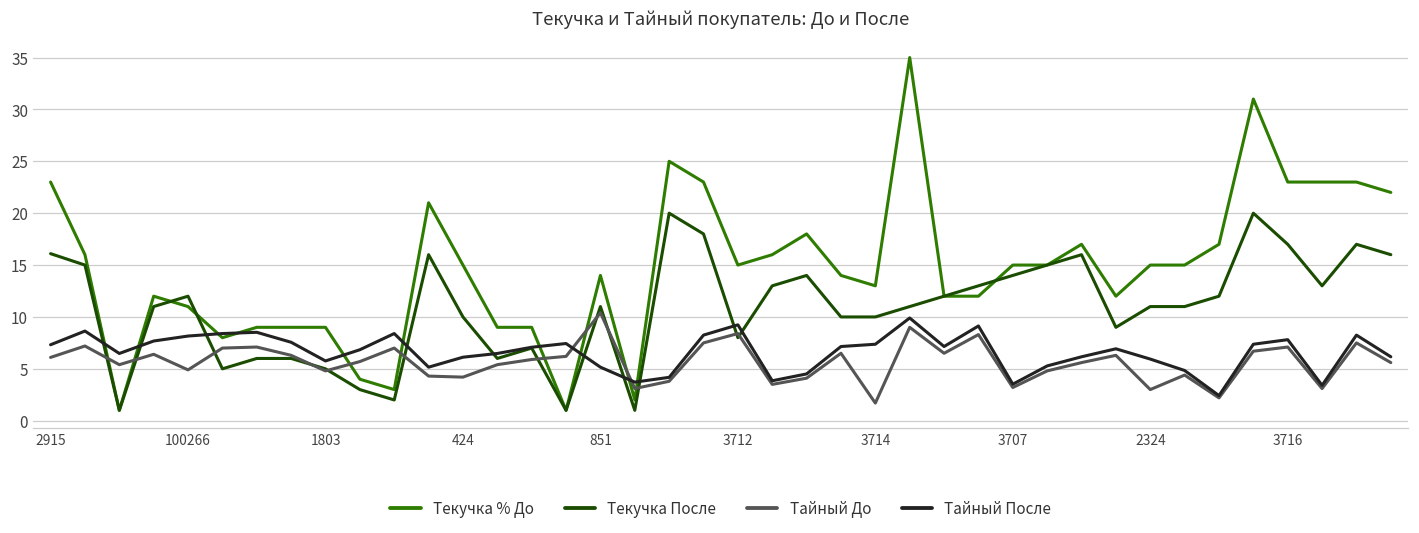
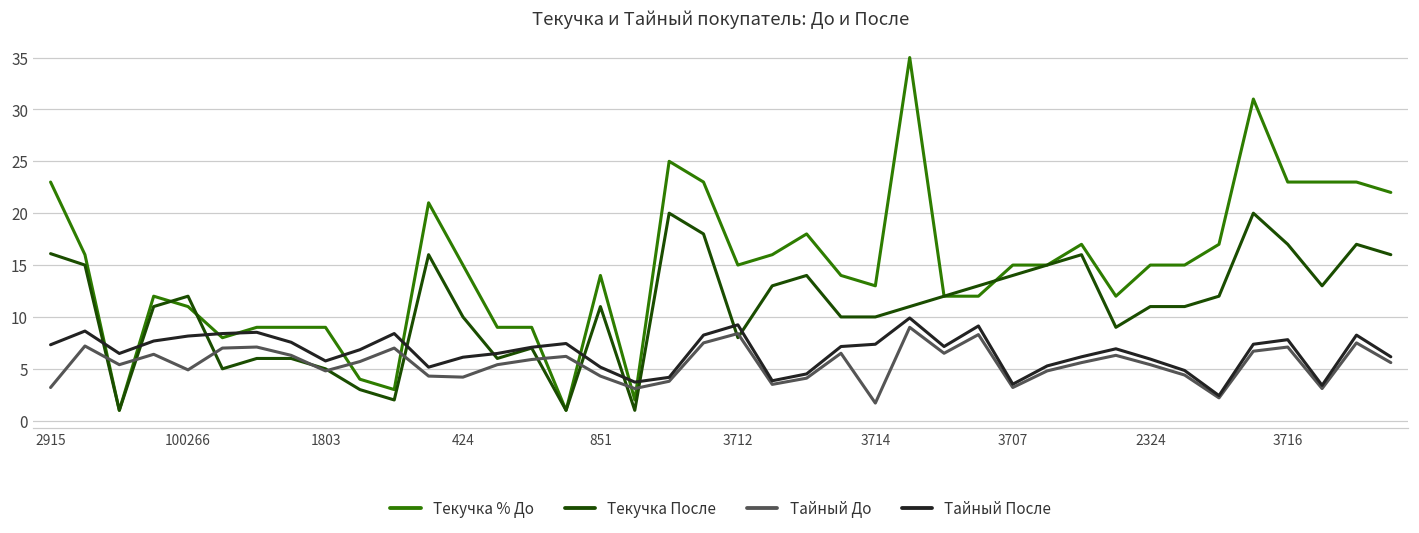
  {
    "Тайный До": {
-     "2915": 6,
+     "2915": 3,
      "100266": 5,
      "424": 4,
-     "851": 10,
+     "851": 4,
      "3712": 8,
      "3714": 2,
      "3707": 3,
-     "2324": 3,
+     "2324": 5,
      "3716": 7
    }
  }
